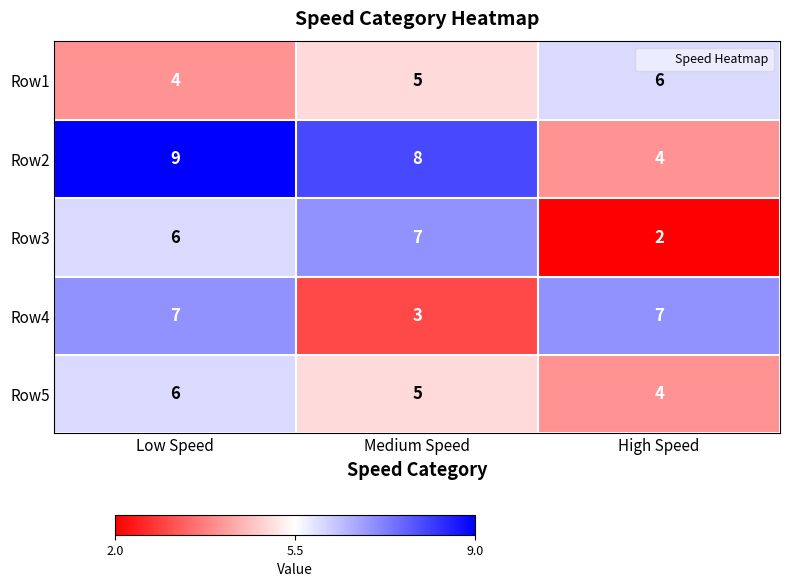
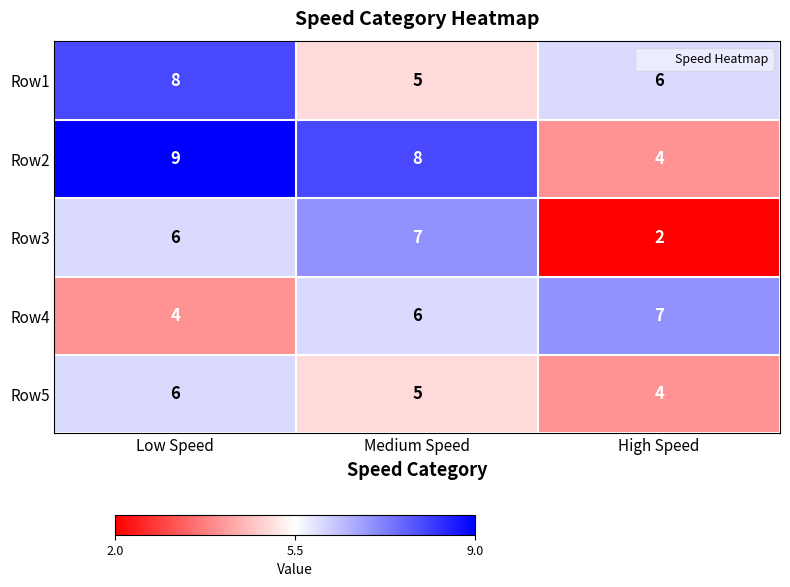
  {
    "Row1": {
-     "Low Speed": 4,
+     "Low Speed": 8,
      "Medium Speed": 5,
      "High Speed": 6
    },
    "Row2": {
      "Low Speed": 9,
      "Medium Speed": 8,
      "High Speed": 4
    },
    "Row3": {
      "Low Speed": 6,
      "Medium Speed": 7,
      "High Speed": 2
    },
    "Row4": {
-     "Low Speed": 7,
-     "Medium Speed": 3,
+     "Low Speed": 4,
+     "Medium Speed": 6,
      "High Speed": 7
    },
    "Row5": {
      "Low Speed": 6,
      "Medium Speed": 5,
      "High Speed": 4
    }
  }
